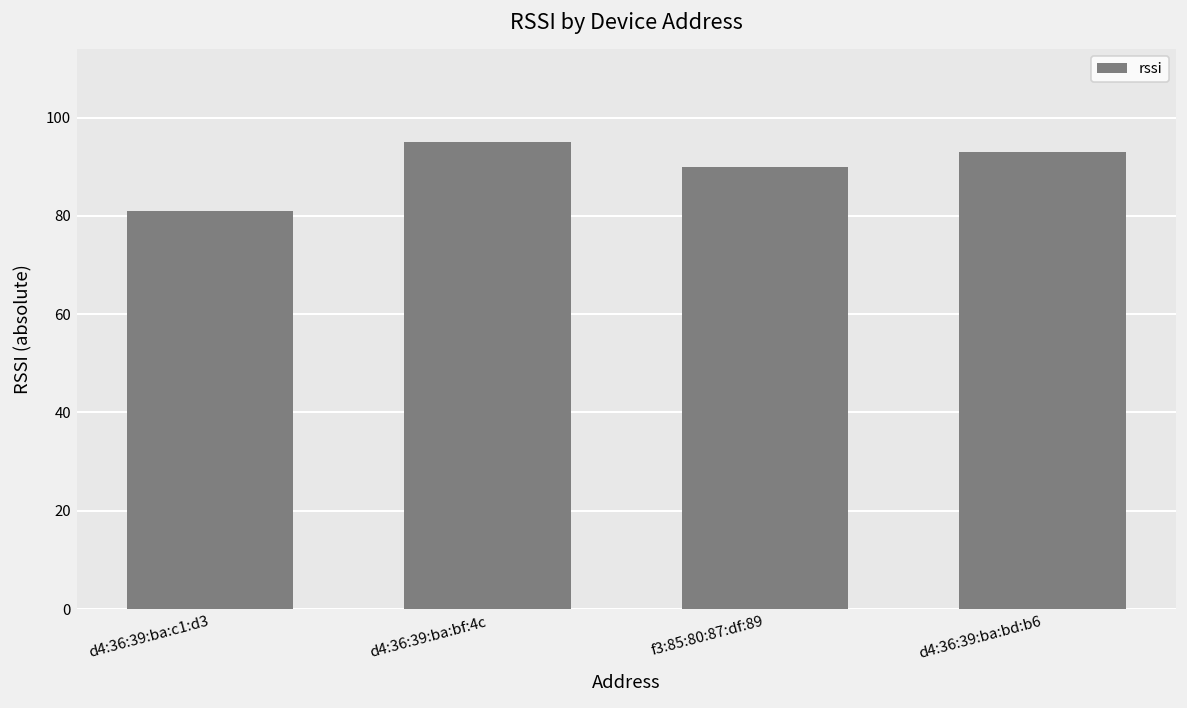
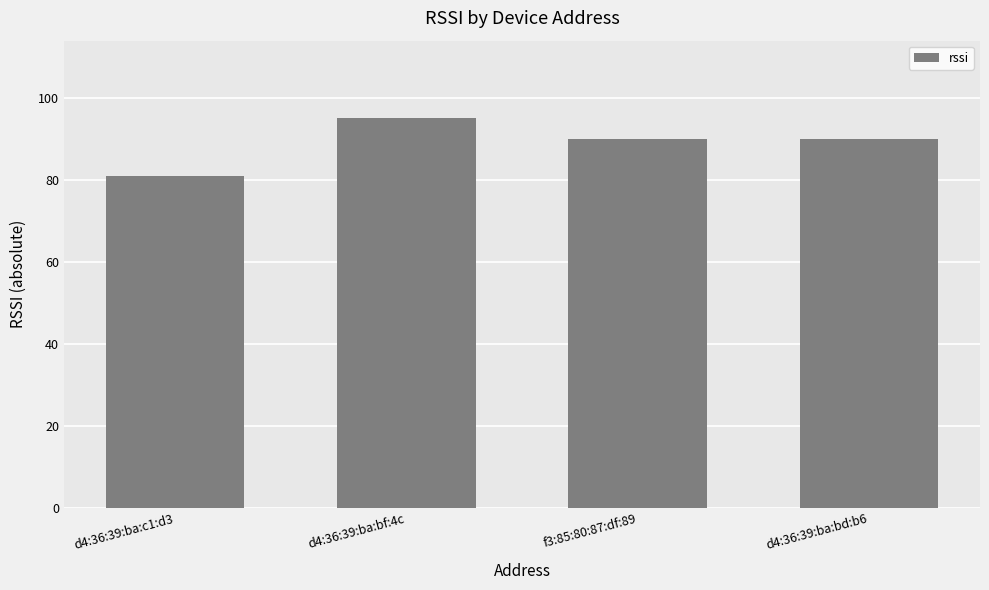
  {
    "d4:36:39:ba:c1:d3": 81,
    "d4:36:39:ba:bf:4c": 95,
    "f3:85:80:87:df:89": 90,
-   "d4:36:39:ba:bd:b6": 93
+   "d4:36:39:ba:bd:b6": 90
  }
